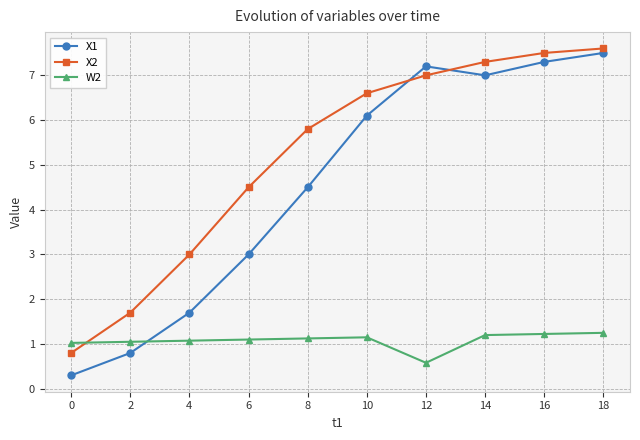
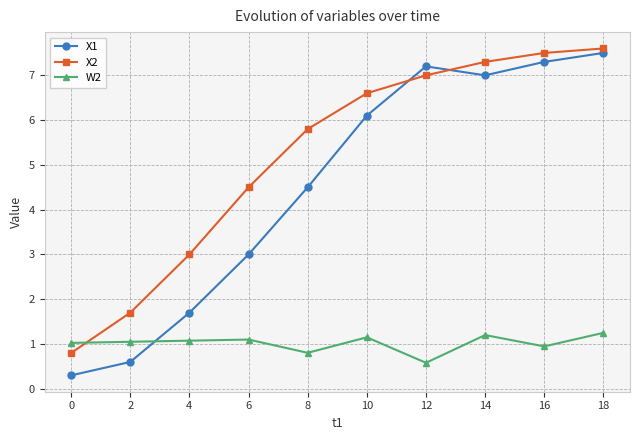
  {
    "X1": {
      "0": 0.3,
-     "2": 0.8,
+     "2": 0.6,
      "4": 1.7,
      "6": 3.0,
      "8": 4.5,
      "10": 6.1,
      "12": 7.2,
      "14": 7.0,
      "16": 7.3,
      "18": 7.5
    },
    "X2": {
      "0": 0.8,
      "2": 1.7,
      "4": 3.0,
      "6": 4.5,
      "8": 5.8,
      "10": 6.6,
      "12": 7.0,
      "14": 7.3,
      "16": 7.5,
      "18": 7.6
    },
    "W2": {
      "0": 1.0,
      "2": 1.1,
      "4": 1.1,
      "6": 1.1,
-     "8": 1.1,
+     "8": 0.8,
      "10": 1.2,
      "12": 0.6,
      "14": 1.2,
-     "16": 1.2,
+     "16": 0.9,
      "18": 1.3
    }
  }
